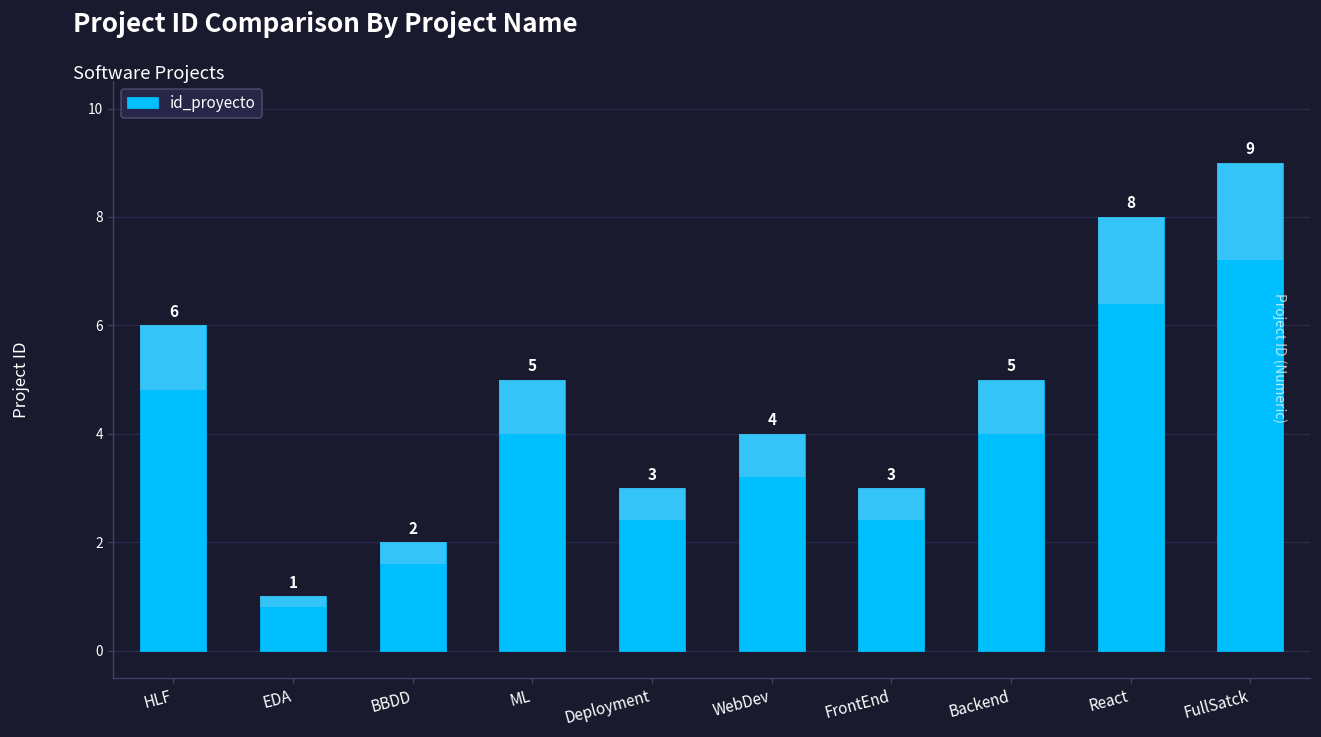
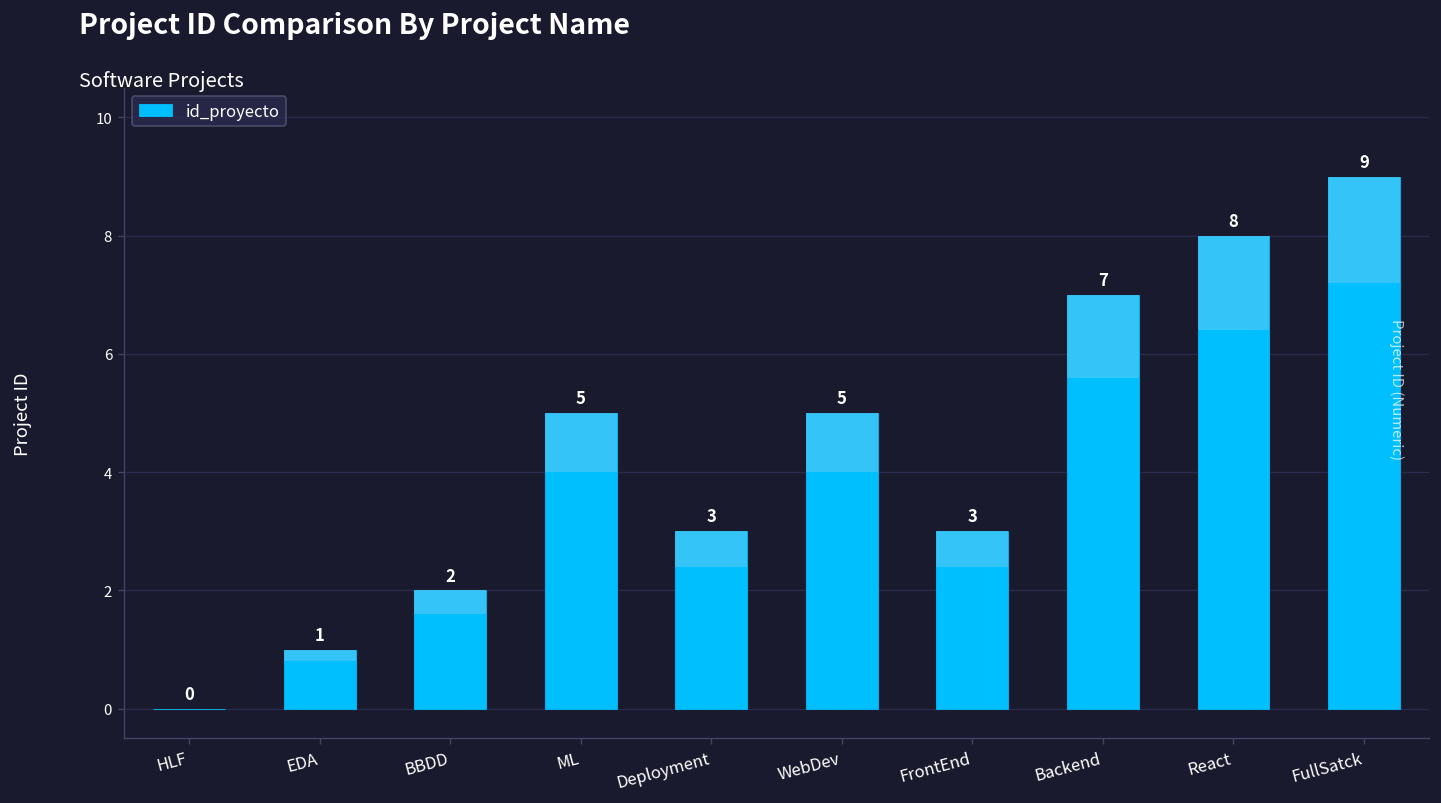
  {
-   "HLF": 6,
+   "HLF": 0,
    "EDA": 1,
    "BBDD": 2,
    "ML": 5,
    "Deployment": 3,
-   "WebDev": 4,
+   "WebDev": 5,
    "FrontEnd": 3,
-   "Backend": 5,
+   "Backend": 7,
    "React": 8,
    "FullSatck": 9
  }
